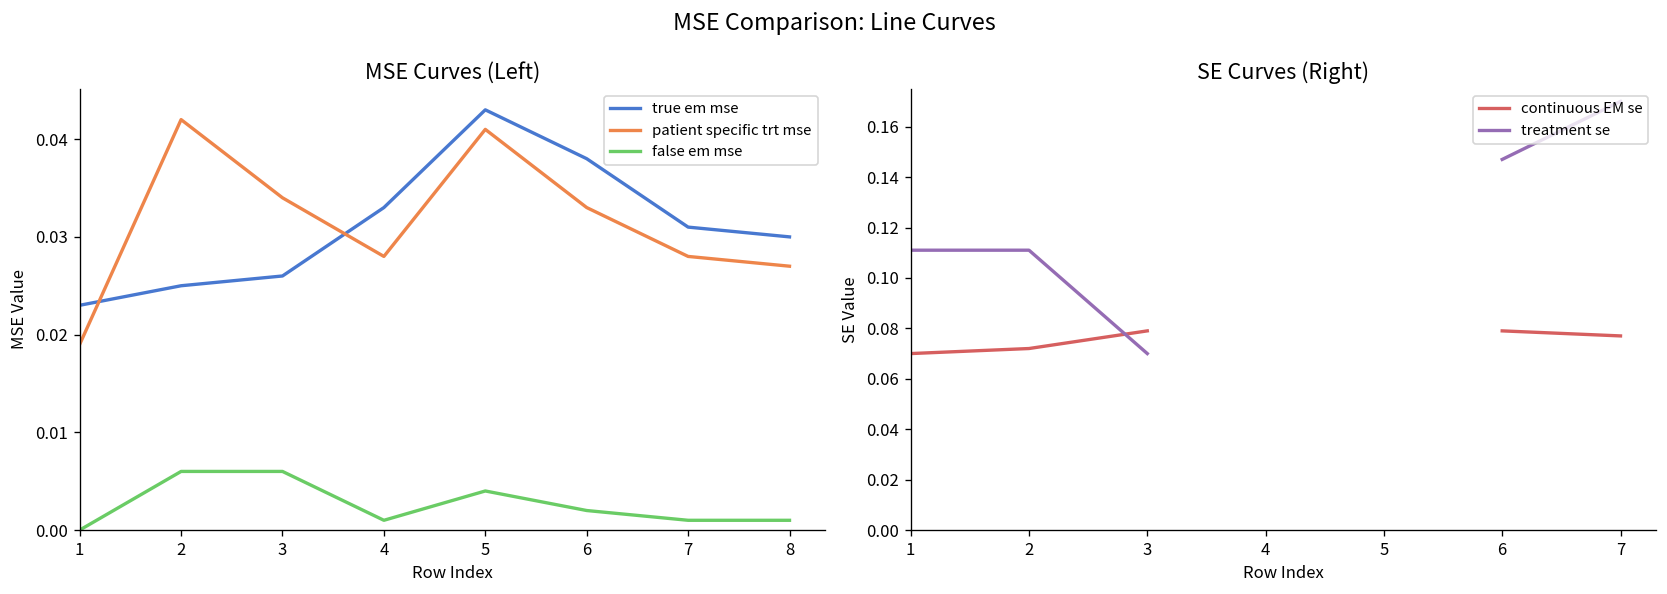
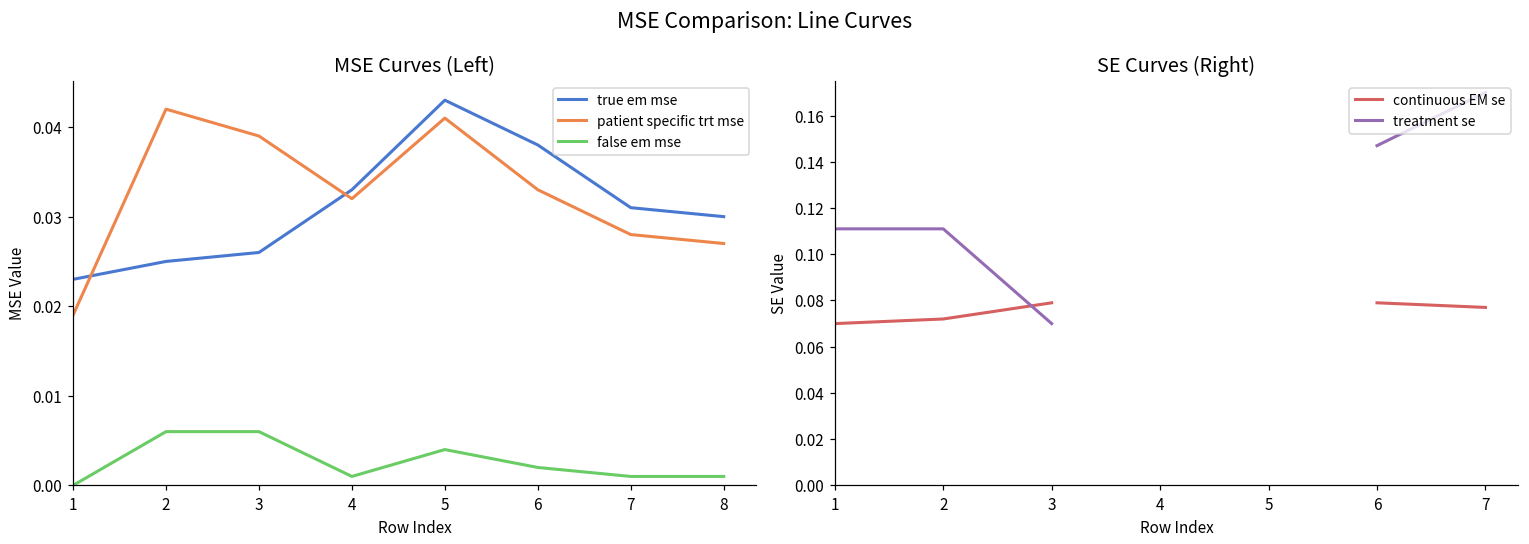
  {
    "MSE Curves (Left)": {
      "true em mse": {
        "1": 0.023,
        "2": 0.025,
        "3": 0.026,
        "4": 0.033,
        "5": 0.043,
        "6": 0.038,
        "7": 0.031,
        "8": 0.030
      },
      "patient specific trt mse": {
        "1": 0.019,
        "2": 0.042,
-       "3": 0.034,
-       "4": 0.028,
+       "3": 0.039,
+       "4": 0.032,
        "5": 0.041,
        "6": 0.033,
        "7": 0.028,
        "8": 0.027
      },
      "false em mse": {
        "1": 0.000,
        "2": 0.006,
        "3": 0.006,
        "4": 0.001,
        "5": 0.004,
        "6": 0.002,
        "7": 0.001,
        "8": 0.001
      }
    },
    "SE Curves (Right)": {
      "continuous EM se": {
        "1": 0.070,
        "2": 0.072,
        "3": 0.079,
        "6": 0.079,
        "7": 0.077
      },
      "treatment se": {
        "1": 0.111,
        "2": 0.111,
        "3": 0.070,
        "6": 0.147
      }
    }
  }
